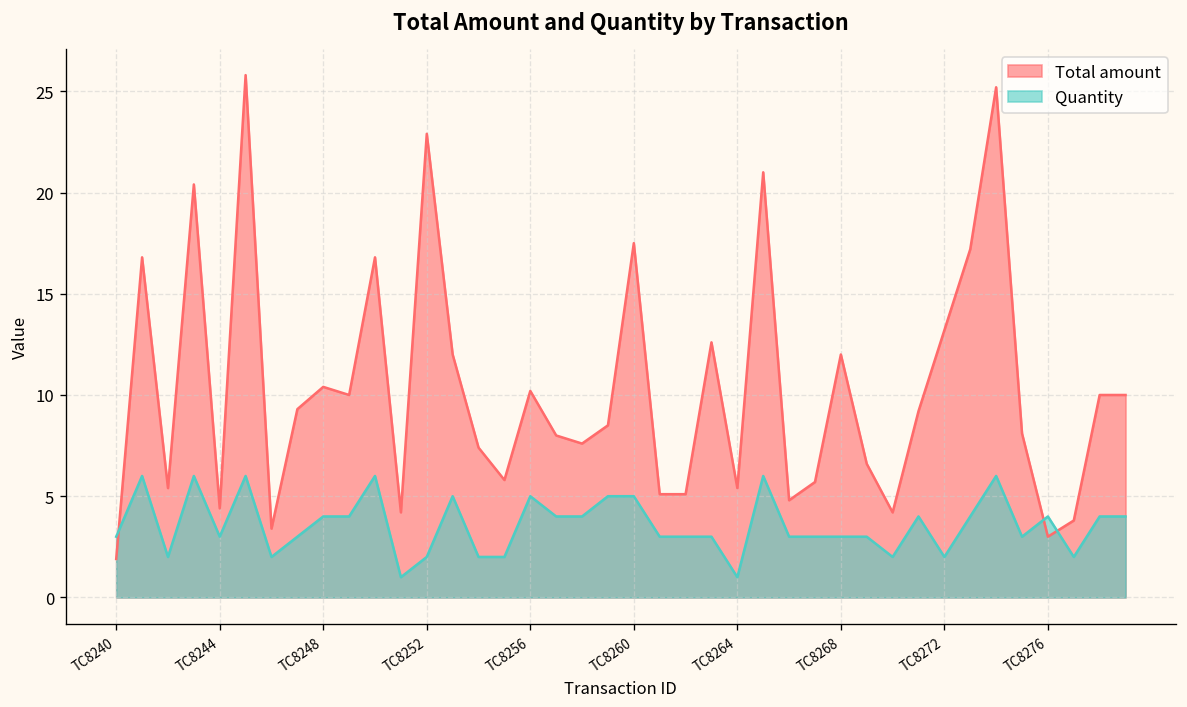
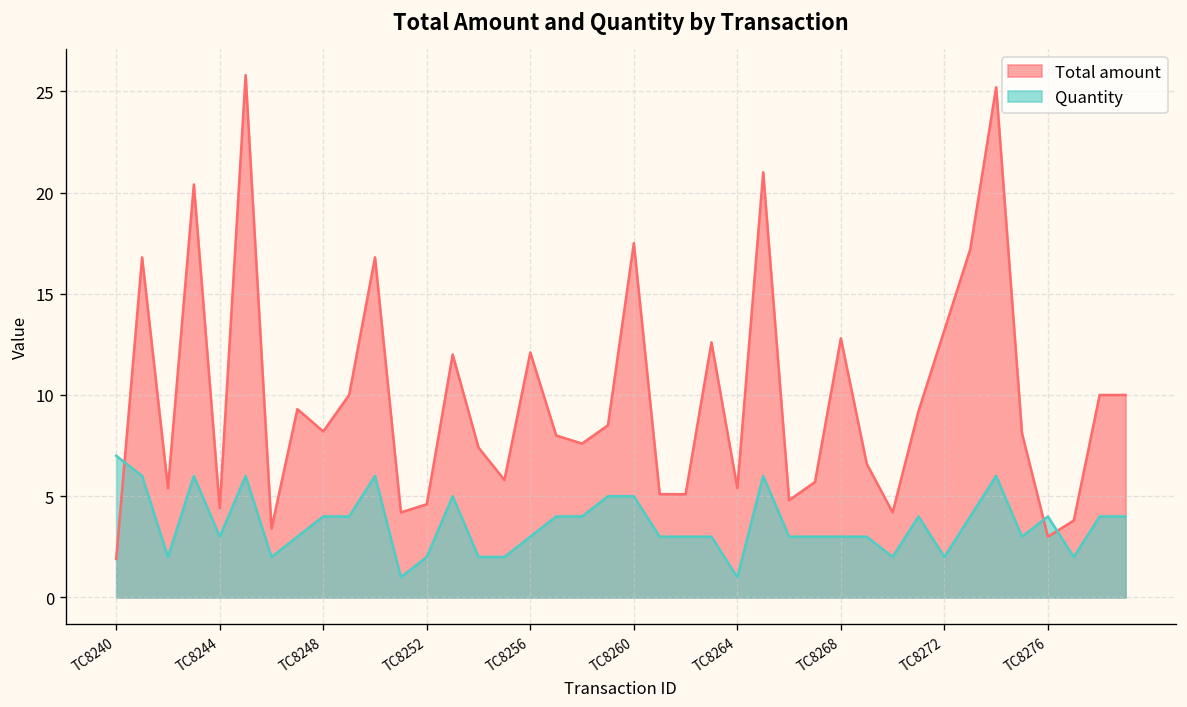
  {
    "Total amount": {
      "TC8240": 1.9,
      "TC8244": 4.4,
-     "TC8248": 10.4,
-     "TC8252": 22.9,
-     "TC8256": 10.2,
+     "TC8248": 8.2,
+     "TC8252": 4.6,
+     "TC8256": 12.1,
      "TC8260": 17.5,
      "TC8264": 5.4,
-     "TC8268": 12.0,
+     "TC8268": 12.8,
      "TC8272": 13.2,
      "TC8276": 3.0
    },
    "Quantity": {
-     "TC8240": 3,
+     "TC8240": 7,
      "TC8244": 3,
      "TC8248": 4,
      "TC8252": 2,
-     "TC8256": 5,
+     "TC8256": 3,
      "TC8260": 5,
      "TC8264": 1,
      "TC8268": 3,
      "TC8272": 2,
      "TC8276": 4
    }
  }
